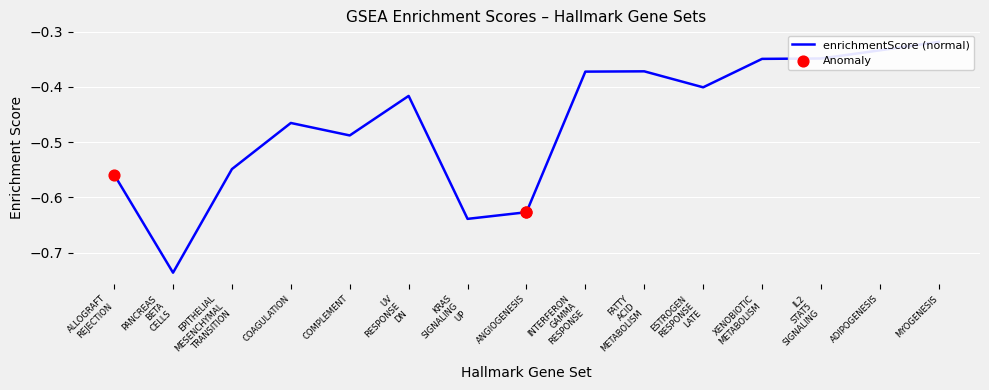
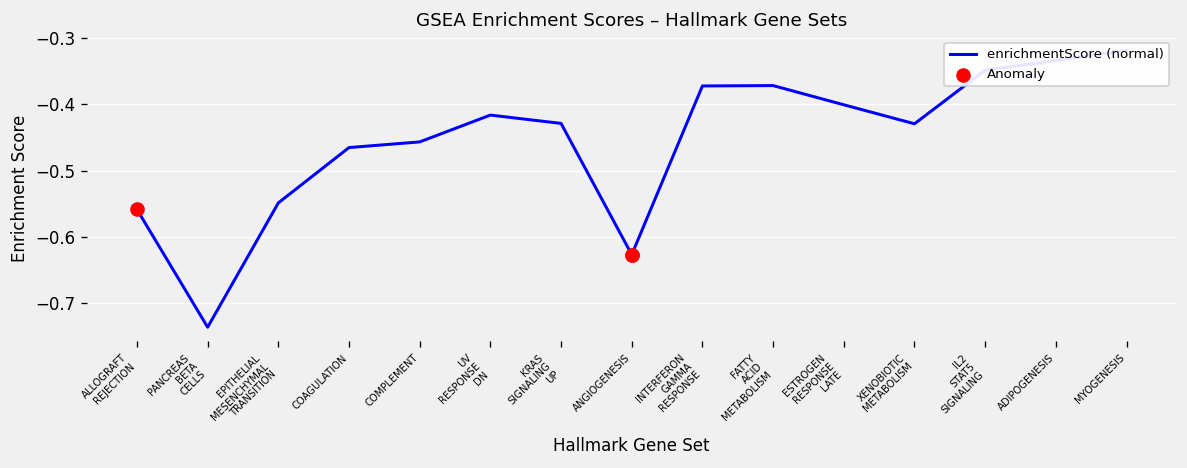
  {
    "enrichmentScore (normal)": {
      "PANCREAS BETA CELLS": -0.74,
      "EPITHELIAL MESENCHYMAL TRANSITION": -0.55,
      "COAGULATION": -0.47,
-     "COMPLEMENT": -0.49,
+     "COMPLEMENT": -0.46,
      "UV RESPONSE DN": -0.42,
-     "KRAS SIGNALING UP": -0.64,
+     "KRAS SIGNALING UP": -0.43,
      "INTERFERON GAMMA RESPONSE": -0.37,
      "FATTY ACID METABOLISM": -0.37,
      "ESTROGEN RESPONSE LATE": -0.40,
-     "XENOBIOTIC METABOLISM": -0.35
+     "XENOBIOTIC METABOLISM": -0.43
    }
  }
